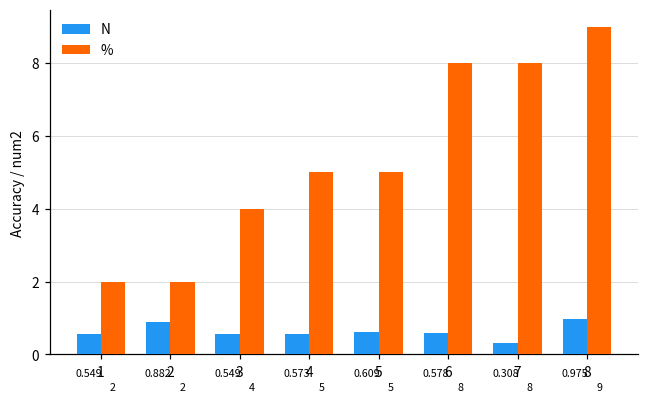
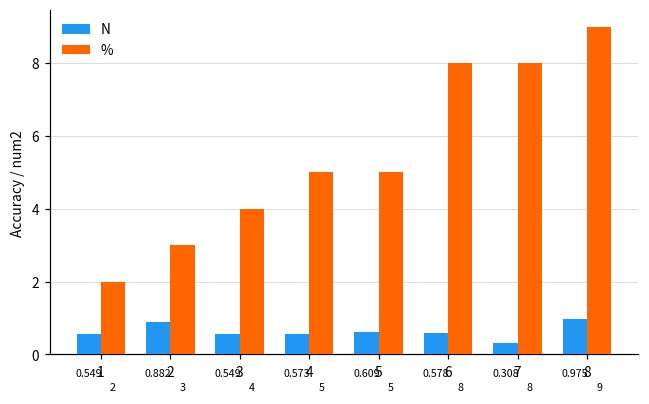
  {
    "N": {
      "7": 0.308
    },
    "%": {
-     "2": 2
+     "2": 3
    }
  }
